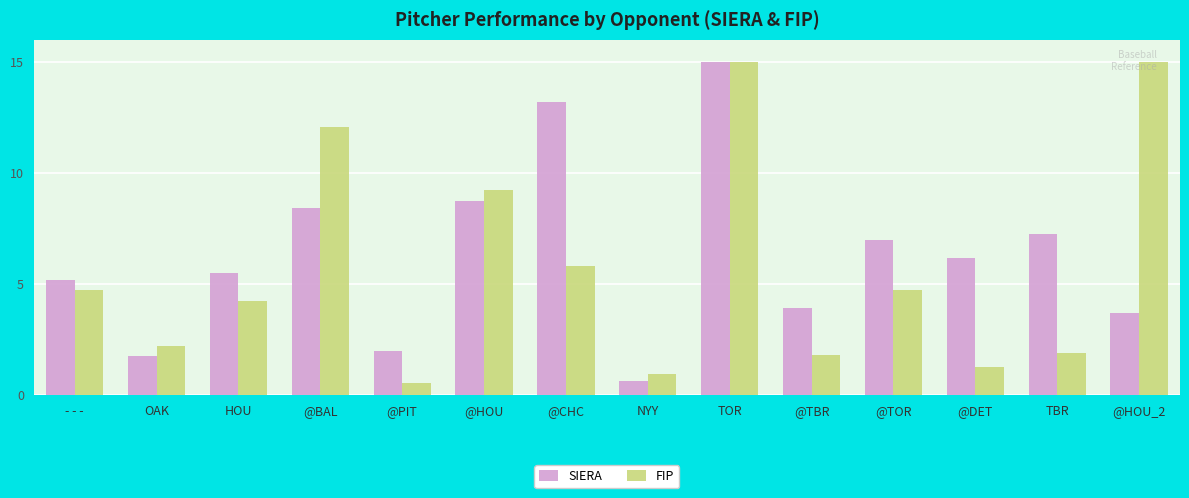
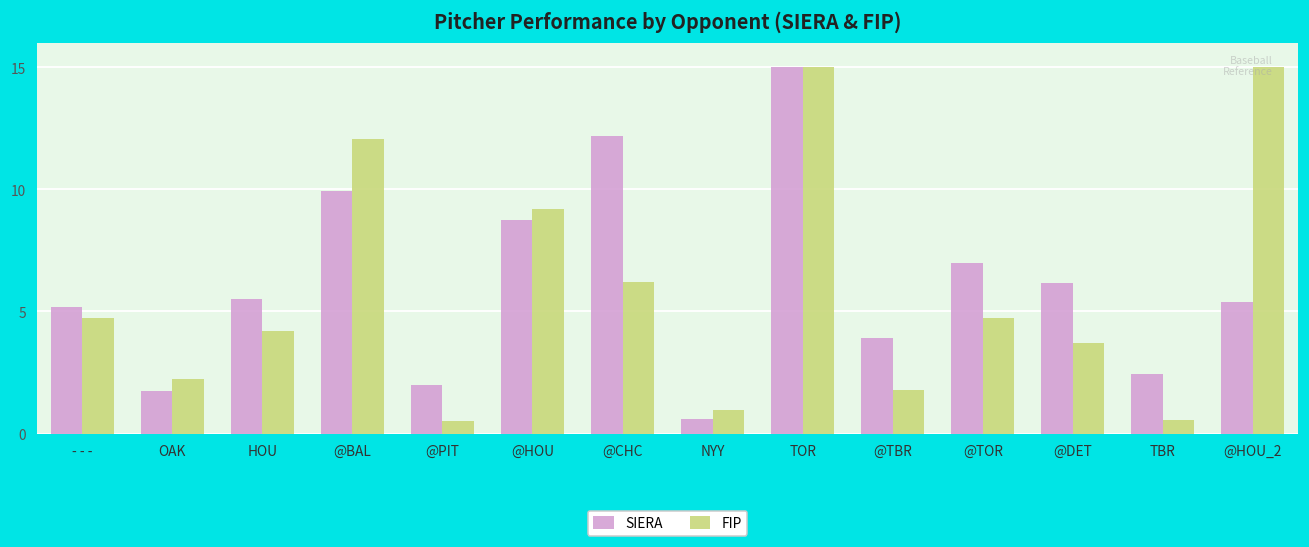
  {
    "SIERA": {
      "- - -": 5.2,
      "OAK": 1.7,
      "HOU": 5.5,
-     "@BAL": 8.4,
+     "@BAL": 9.9,
      "@PIT": 2.0,
      "@HOU": 8.8,
-     "@CHC": 13.2,
+     "@CHC": 12.2,
      "NYY": 0.6,
      "TOR": 15.0,
      "@TBR": 3.9,
      "@TOR": 7.0,
      "@DET": 6.2,
-     "TBR": 7.2,
-     "@HOU_2": 3.7
+     "TBR": 2.5,
+     "@HOU_2": 5.4
    },
    "FIP": {
      "- - -": 4.7,
      "OAK": 2.2,
      "HOU": 4.2,
      "@BAL": 12.1,
      "@PIT": 0.5,
      "@HOU": 9.2,
-     "@CHC": 5.8,
+     "@CHC": 6.2,
      "NYY": 1.0,
      "TOR": 15.0,
      "@TBR": 1.8,
      "@TOR": 4.7,
-     "@DET": 1.2,
-     "TBR": 1.9,
+     "@DET": 3.7,
+     "TBR": 0.6,
      "@HOU_2": 15.0
    }
  }
